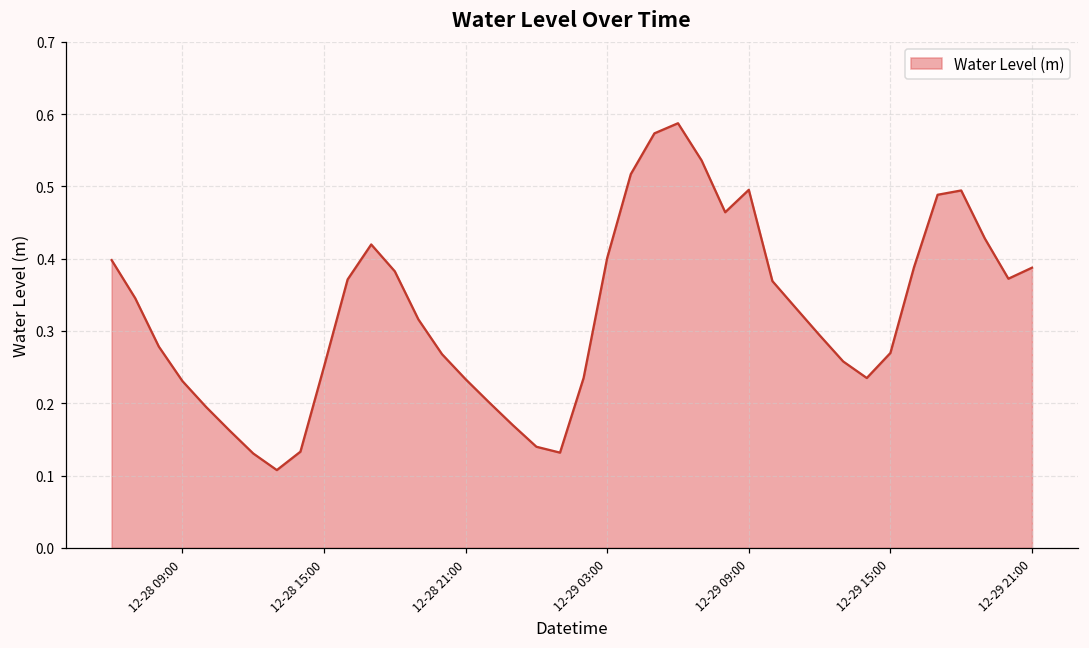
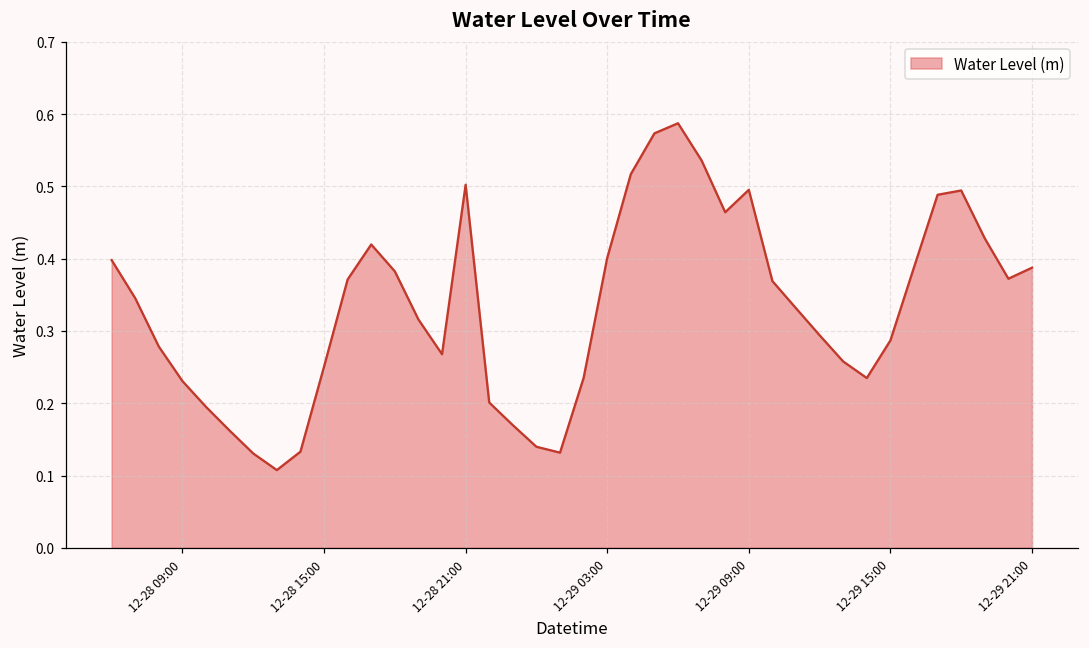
  {
    "12-28 09:00": 0.23,
    "12-28 15:00": 0.25,
-   "12-28 21:00": 0.23,
+   "12-28 21:00": 0.50,
    "12-29 03:00": 0.40,
    "12-29 09:00": 0.50,
-   "12-29 15:00": 0.27,
+   "12-29 15:00": 0.29,
    "12-29 21:00": 0.39
  }
